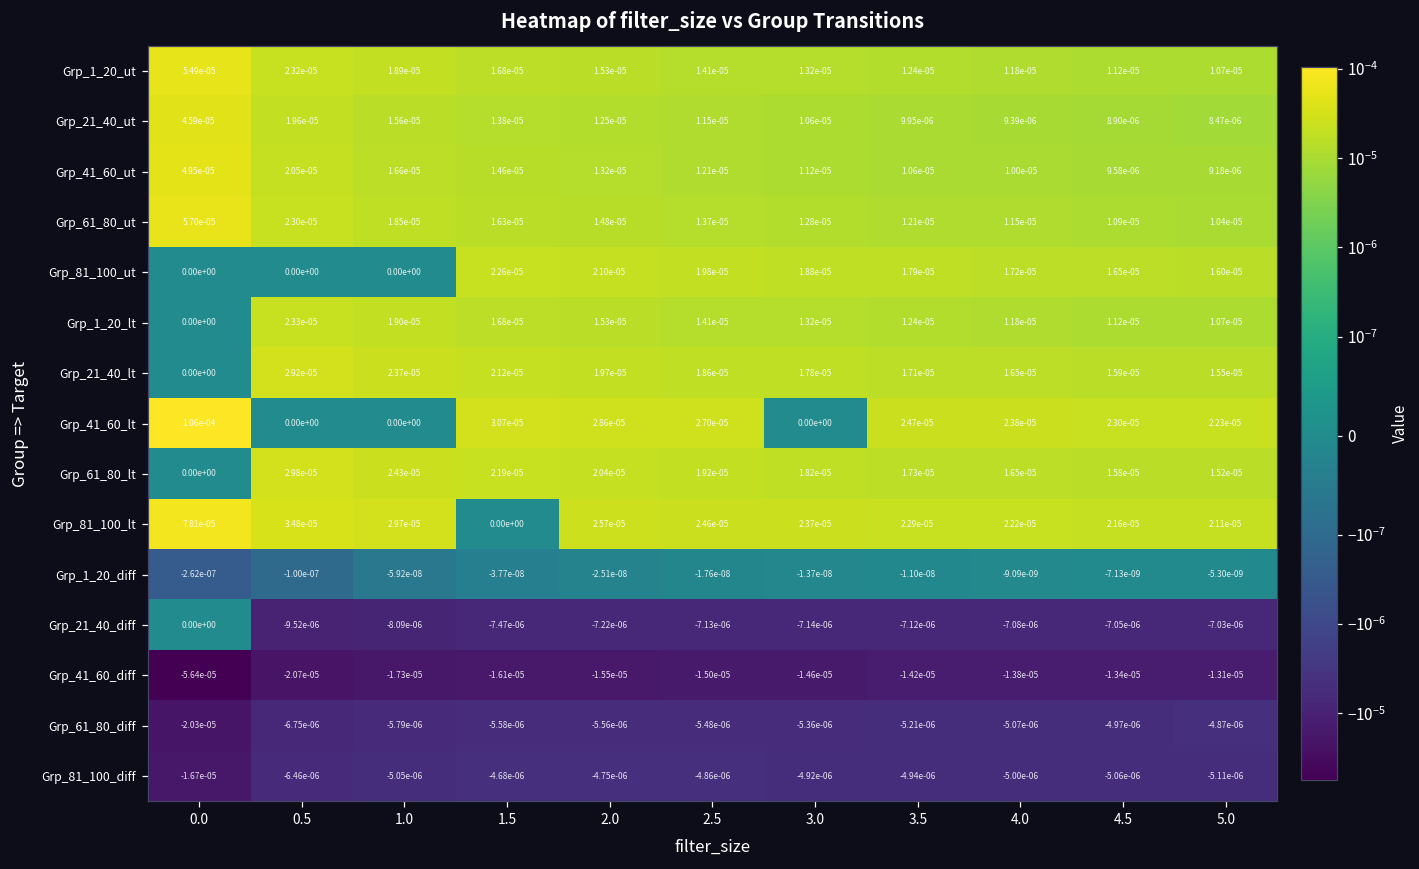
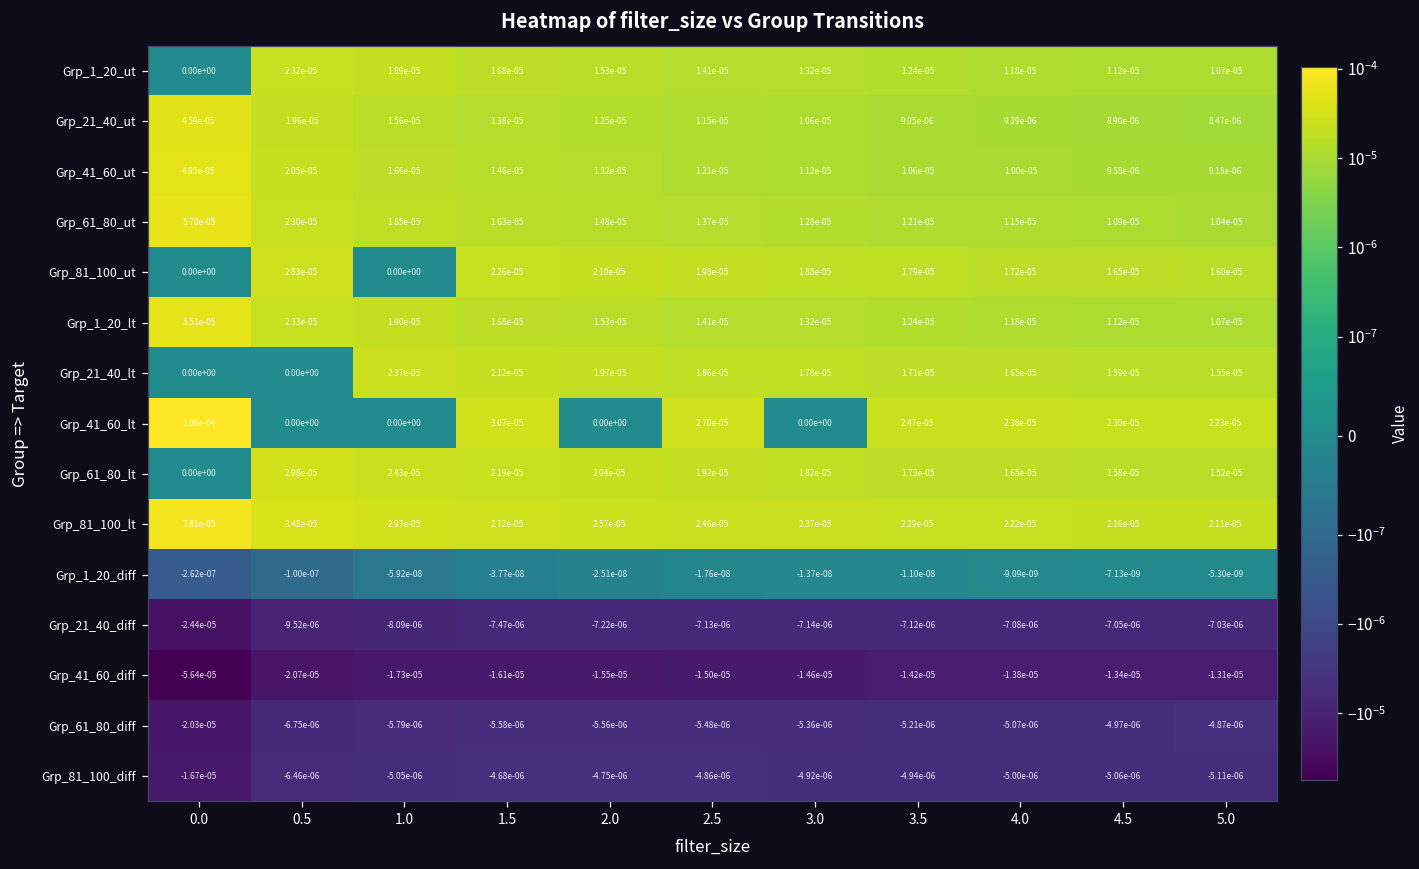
  {
    "Grp_1_20_ut": {
-     "0.0": "5.49e-05",
+     "0.0": "0.00e+00",
      "0.5": "2.32e-05",
      "1.0": "1.89e-05",
      "1.5": "1.68e-05",
      "2.0": "1.53e-05",
      "2.5": "1.41e-05",
      "3.0": "1.32e-05",
      "3.5": "1.24e-05",
      "4.0": "1.18e-05",
      "4.5": "1.12e-05",
      "5.0": "1.07e-05"
    },
    "Grp_21_40_ut": {
      "0.0": "4.59e-05",
      "0.5": "1.96e-05",
      "1.0": "1.56e-05",
      "1.5": "1.38e-05",
      "2.0": "1.25e-05",
      "2.5": "1.15e-05",
      "3.0": "1.06e-05",
      "3.5": "9.95e-06",
      "4.0": "9.39e-06",
      "4.5": "8.90e-06",
      "5.0": "8.47e-06"
    },
    "Grp_41_60_ut": {
      "0.0": "4.95e-05",
      "0.5": "2.05e-05",
      "1.0": "1.66e-05",
      "1.5": "1.46e-05",
      "2.0": "1.32e-05",
      "2.5": "1.21e-05",
      "3.0": "1.12e-05",
      "3.5": "1.06e-05",
      "4.0": "1.00e-05",
      "4.5": "9.58e-06",
      "5.0": "9.18e-06"
    },
    "Grp_61_80_ut": {
      "0.0": "5.70e-05",
      "0.5": "2.30e-05",
      "1.0": "1.85e-05",
      "1.5": "1.63e-05",
      "2.0": "1.48e-05",
      "2.5": "1.37e-05",
      "3.0": "1.28e-05",
      "3.5": "1.21e-05",
      "4.0": "1.15e-05",
      "4.5": "1.09e-05",
      "5.0": "1.04e-05"
    },
    "Grp_81_100_ut": {
      "0.0": "0.00e+00",
-     "0.5": "0.00e+00",
+     "0.5": "2.83e-05",
      "1.0": "0.00e+00",
      "1.5": "2.26e-05",
      "2.0": "2.10e-05",
      "2.5": "1.98e-05",
      "3.0": "1.88e-05",
      "3.5": "1.79e-05",
      "4.0": "1.72e-05",
      "4.5": "1.65e-05",
      "5.0": "1.60e-05"
    },
    "Grp_1_20_lt": {
-     "0.0": "0.00e+00",
+     "0.0": "5.51e-05",
      "0.5": "2.33e-05",
      "1.0": "1.90e-05",
      "1.5": "1.68e-05",
      "2.0": "1.53e-05",
      "2.5": "1.41e-05",
      "3.0": "1.32e-05",
      "3.5": "1.24e-05",
      "4.0": "1.18e-05",
      "4.5": "1.12e-05",
      "5.0": "1.07e-05"
    },
    "Grp_21_40_lt": {
      "0.0": "0.00e+00",
-     "0.5": "2.92e-05",
+     "0.5": "0.00e+00",
      "1.0": "2.37e-05",
      "1.5": "2.12e-05",
      "2.0": "1.97e-05",
      "2.5": "1.86e-05",
      "3.0": "1.78e-05",
      "3.5": "1.71e-05",
      "4.0": "1.65e-05",
      "4.5": "1.59e-05",
      "5.0": "1.55e-05"
    },
    "Grp_41_60_lt": {
      "0.0": "1.06e-04",
      "0.5": "0.00e+00",
      "1.0": "0.00e+00",
      "1.5": "3.07e-05",
-     "2.0": "2.86e-05",
+     "2.0": "0.00e+00",
      "2.5": "2.70e-05",
      "3.0": "0.00e+00",
      "3.5": "2.47e-05",
      "4.0": "2.38e-05",
      "4.5": "2.30e-05",
      "5.0": "2.23e-05"
    },
    "Grp_61_80_lt": {
      "0.0": "0.00e+00",
      "0.5": "2.98e-05",
      "1.0": "2.43e-05",
      "1.5": "2.19e-05",
      "2.0": "2.04e-05",
      "2.5": "1.92e-05",
      "3.0": "1.82e-05",
      "3.5": "1.73e-05",
      "4.0": "1.65e-05",
      "4.5": "1.58e-05",
      "5.0": "1.52e-05"
    },
    "Grp_81_100_lt": {
      "0.0": "7.81e-05",
      "0.5": "3.48e-05",
      "1.0": "2.97e-05",
-     "1.5": "0.00e+00",
+     "1.5": "2.72e-05",
      "2.0": "2.57e-05",
      "2.5": "2.46e-05",
      "3.0": "2.37e-05",
      "3.5": "2.29e-05",
      "4.0": "2.22e-05",
      "4.5": "2.16e-05",
      "5.0": "2.11e-05"
    },
    "Grp_1_20_diff": {
      "0.0": "-2.62e-07",
      "0.5": "-1.00e-07",
      "1.0": "-5.92e-08",
      "1.5": "-3.77e-08",
      "2.0": "-2.51e-08",
      "2.5": "-1.76e-08",
      "3.0": "-1.37e-08",
      "3.5": "-1.10e-08",
      "4.0": "-9.09e-09",
      "4.5": "-7.13e-09",
      "5.0": "-5.30e-09"
    },
    "Grp_21_40_diff": {
-     "0.0": "0.00e+00",
+     "0.0": "-2.44e-05",
      "0.5": "-9.52e-06",
      "1.0": "-8.09e-06",
      "1.5": "-7.47e-06",
      "2.0": "-7.22e-06",
      "2.5": "-7.13e-06",
      "3.0": "-7.14e-06",
      "3.5": "-7.12e-06",
      "4.0": "-7.08e-06",
      "4.5": "-7.05e-06",
      "5.0": "-7.03e-06"
    },
    "Grp_41_60_diff": {
      "0.0": "-5.64e-05",
      "0.5": "-2.07e-05",
      "1.0": "-1.73e-05",
      "1.5": "-1.61e-05",
      "2.0": "-1.55e-05",
      "2.5": "-1.50e-05",
      "3.0": "-1.46e-05",
      "3.5": "-1.42e-05",
      "4.0": "-1.38e-05",
      "4.5": "-1.34e-05",
      "5.0": "-1.31e-05"
    },
    "Grp_61_80_diff": {
      "0.0": "-2.03e-05",
      "0.5": "-6.75e-06",
      "1.0": "-5.79e-06",
      "1.5": "-5.58e-06",
      "2.0": "-5.56e-06",
      "2.5": "-5.48e-06",
      "3.0": "-5.36e-06",
      "3.5": "-5.21e-06",
      "4.0": "-5.07e-06",
      "4.5": "-4.97e-06",
      "5.0": "-4.87e-06"
    },
    "Grp_81_100_diff": {
      "0.0": "-1.67e-05",
      "0.5": "-6.46e-06",
      "1.0": "-5.05e-06",
      "1.5": "-4.68e-06",
      "2.0": "-4.75e-06",
      "2.5": "-4.86e-06",
      "3.0": "-4.92e-06",
      "3.5": "-4.94e-06",
      "4.0": "-5.00e-06",
      "4.5": "-5.06e-06",
      "5.0": "-5.11e-06"
    }
  }
